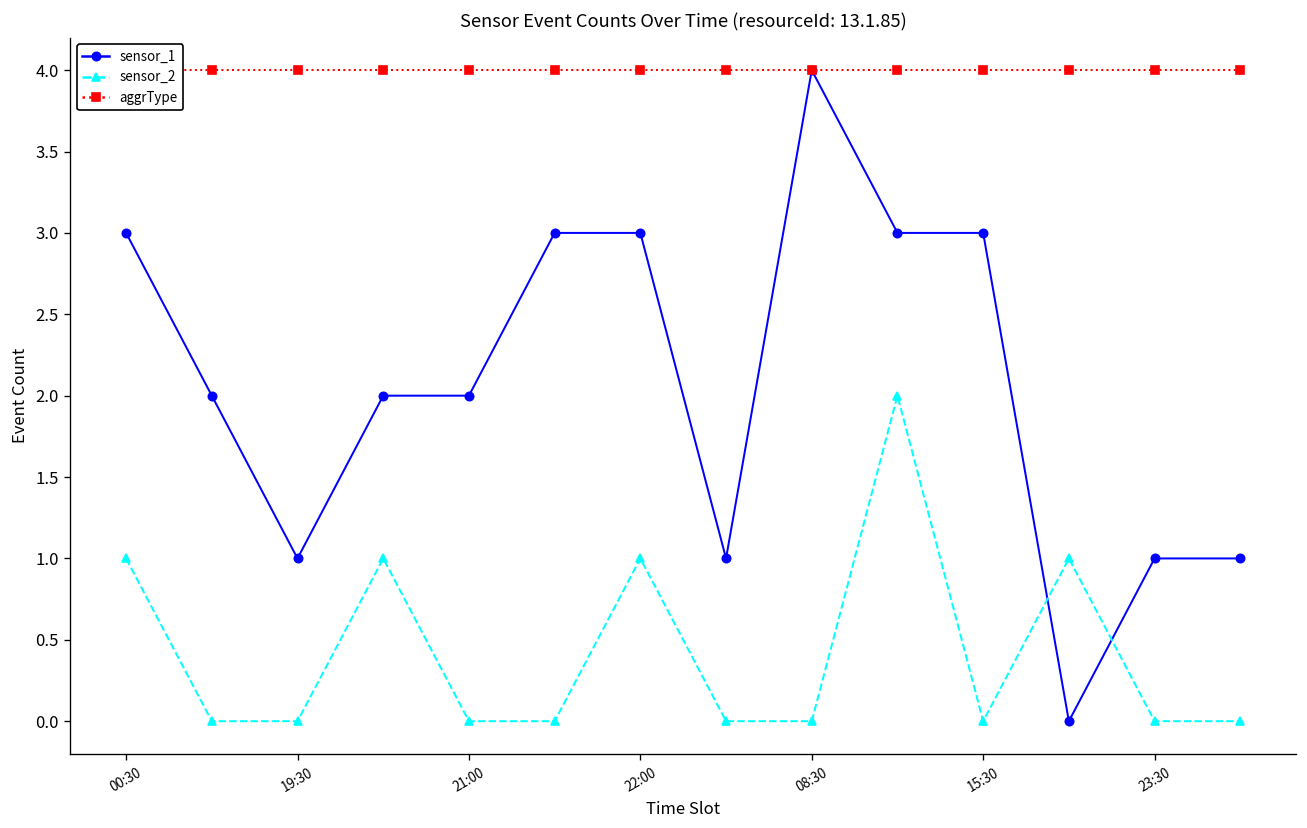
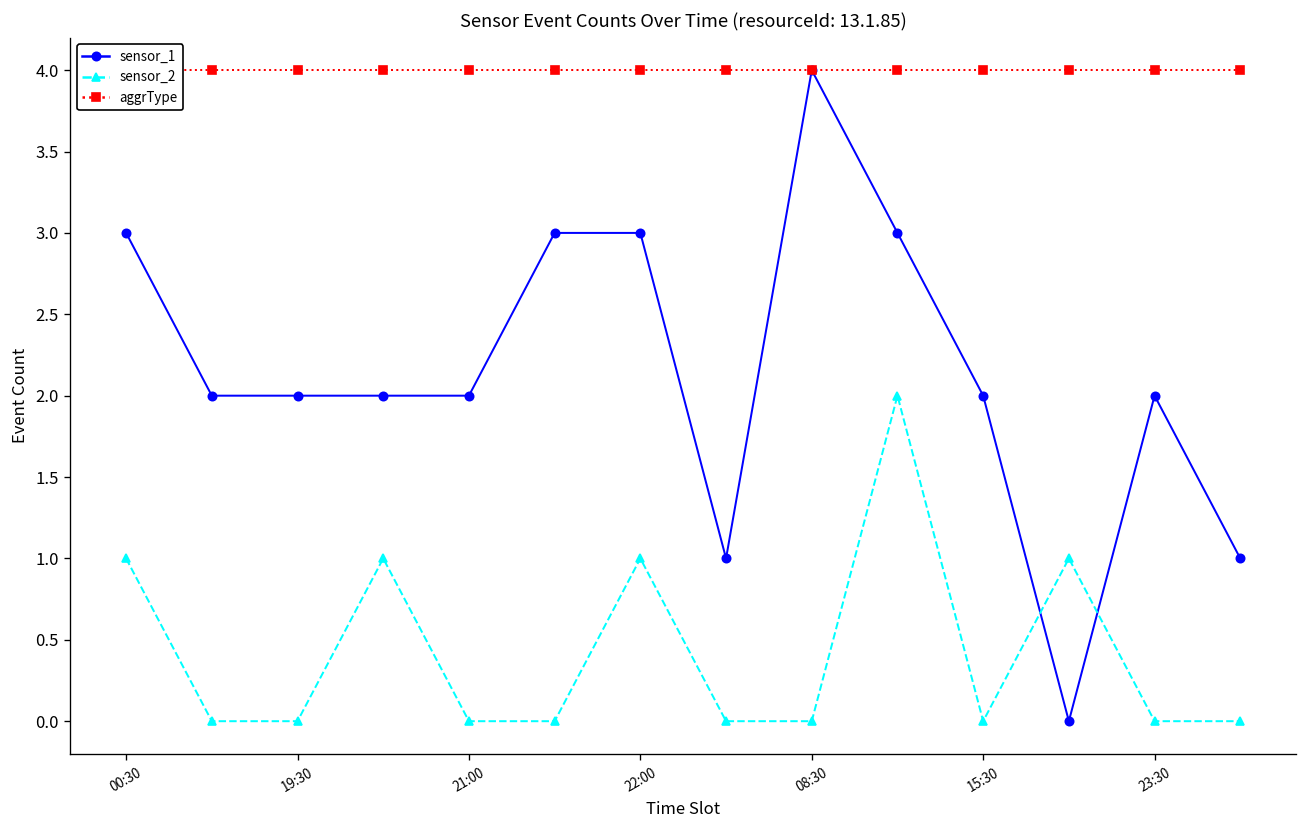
  {
    "sensor_1": {
      "00:30": 3,
-     "19:30": 1,
+     "19:30": 2,
      "21:00": 2,
-     "15:30": 3,
-     "23:30": 1
+     "15:30": 2,
+     "23:30": 2
    },
    "sensor_2": {
      "00:30": 1,
      "19:30": 0,
      "21:00": 0,
      "15:30": 0,
      "23:30": 0
    },
    "aggrType": {
      "19:30": 4,
      "21:00": 4,
      "15:30": 4,
      "23:30": 4
    }
  }
